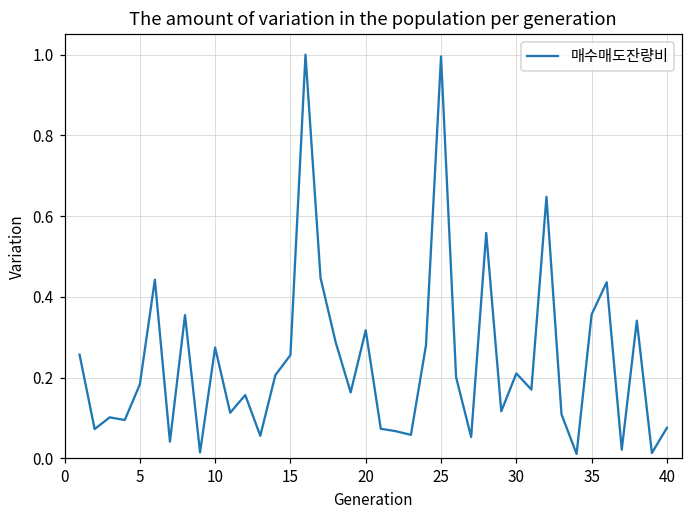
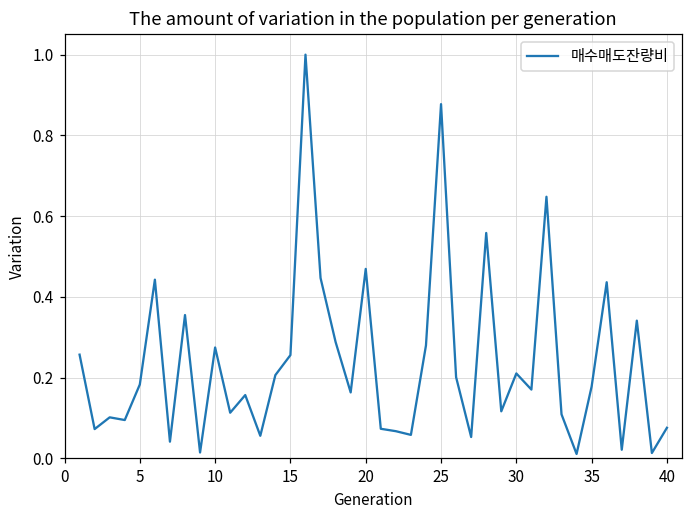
  {
    "5": 0.18,
    "10": 0.27,
    "15": 0.26,
-   "20": 0.32,
-   "25": 1.00,
+   "20": 0.47,
+   "25": 0.88,
    "30": 0.21,
-   "35": 0.36,
+   "35": 0.18,
    "40": 0.08
  }
